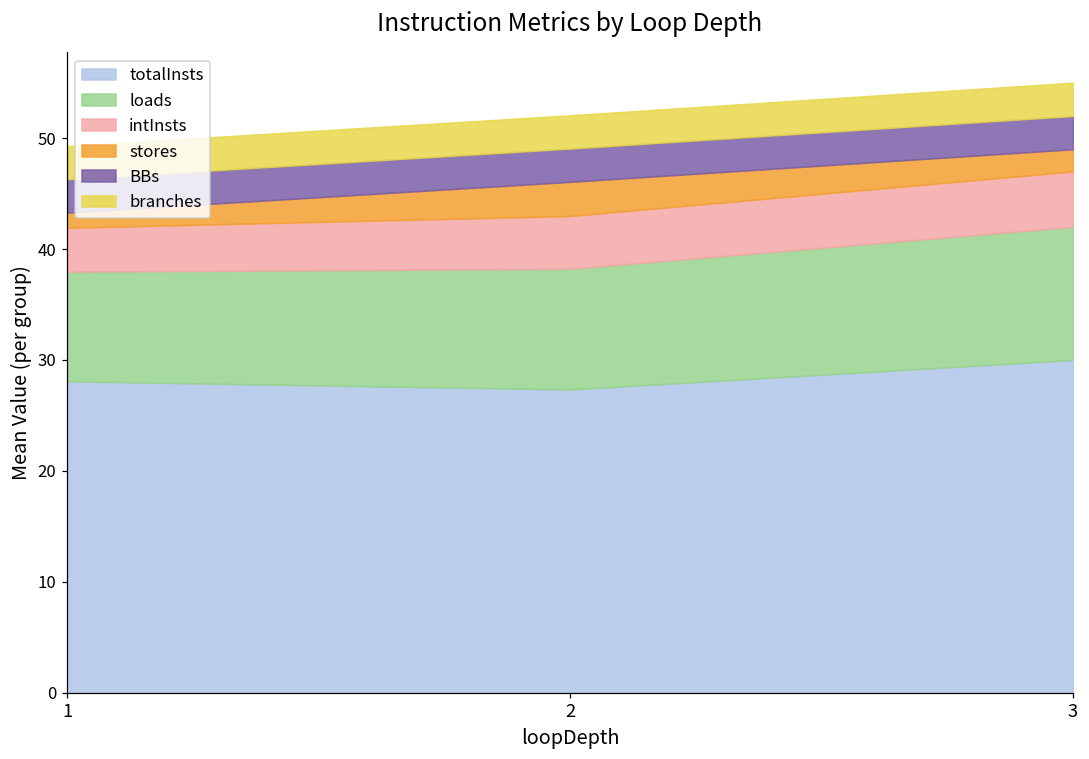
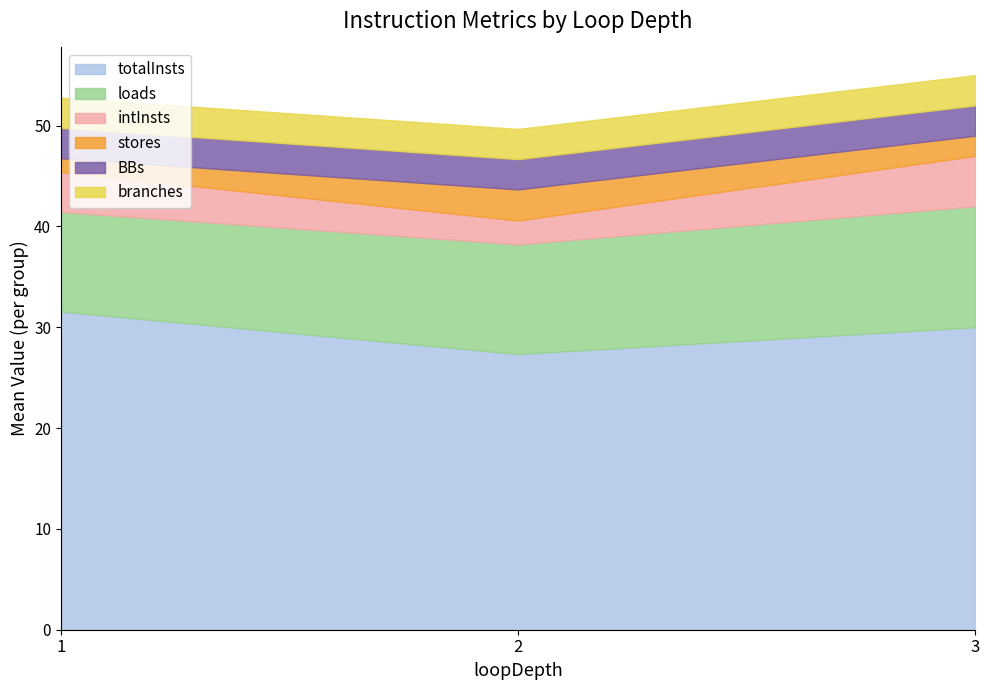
  {
    "totalInsts": {
-     "1": 28.1,
+     "1": 31.6,
      "2": 27.3,
      "3": 30.0
    },
    "loads": {
      "1": 9.9,
      "2": 10.9,
      "3": 12.0
    },
    "intInsts": {
      "1": 4.0,
-     "2": 4.8,
+     "2": 2.4,
      "3": 5.0
    },
    "stores": {
      "1": 1.4,
      "2": 3.1,
      "3": 2.0
    },
    "BBs": {
      "1": 3.0,
      "2": 3.0,
      "3": 3.0
    },
    "branches": {
      "1": 3.0,
      "2": 3.0,
      "3": 3.0
    }
  }
